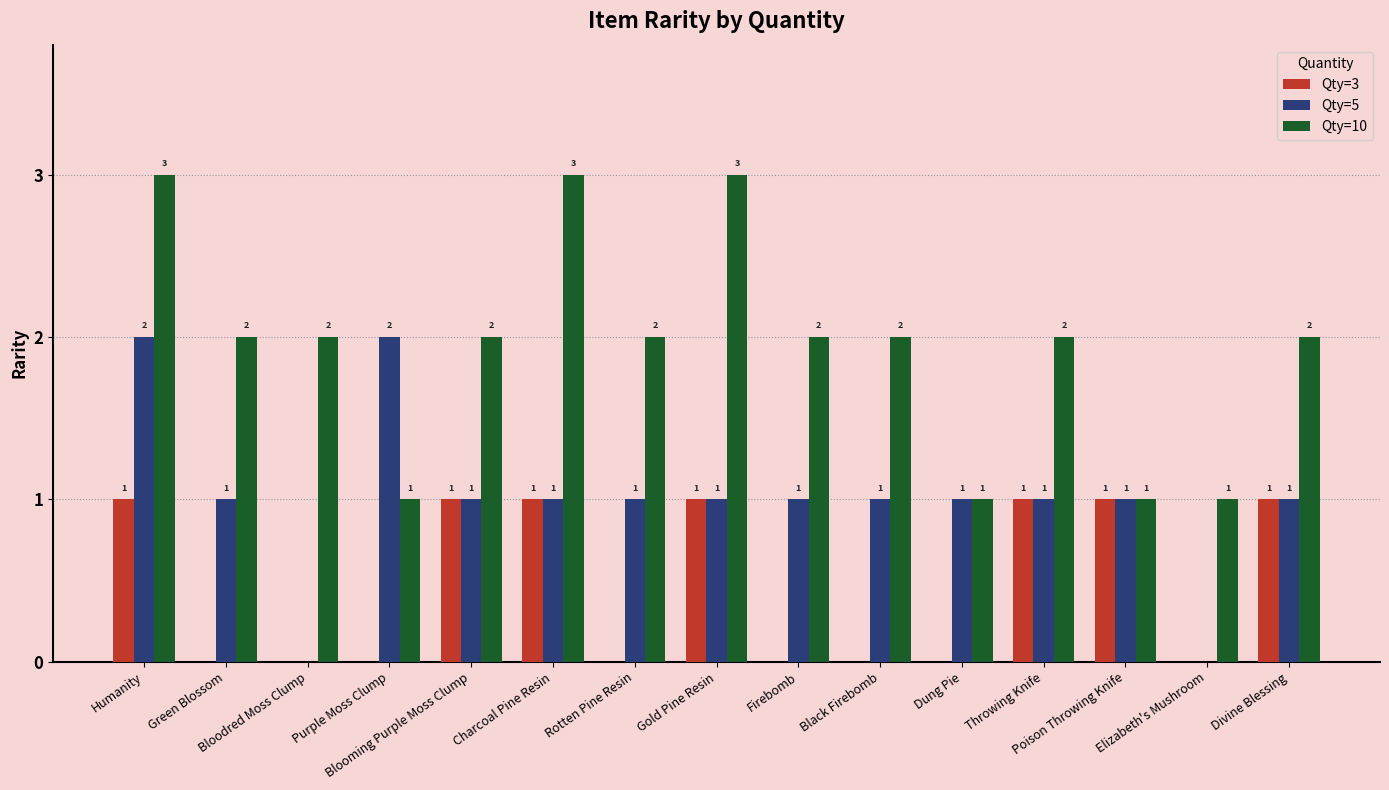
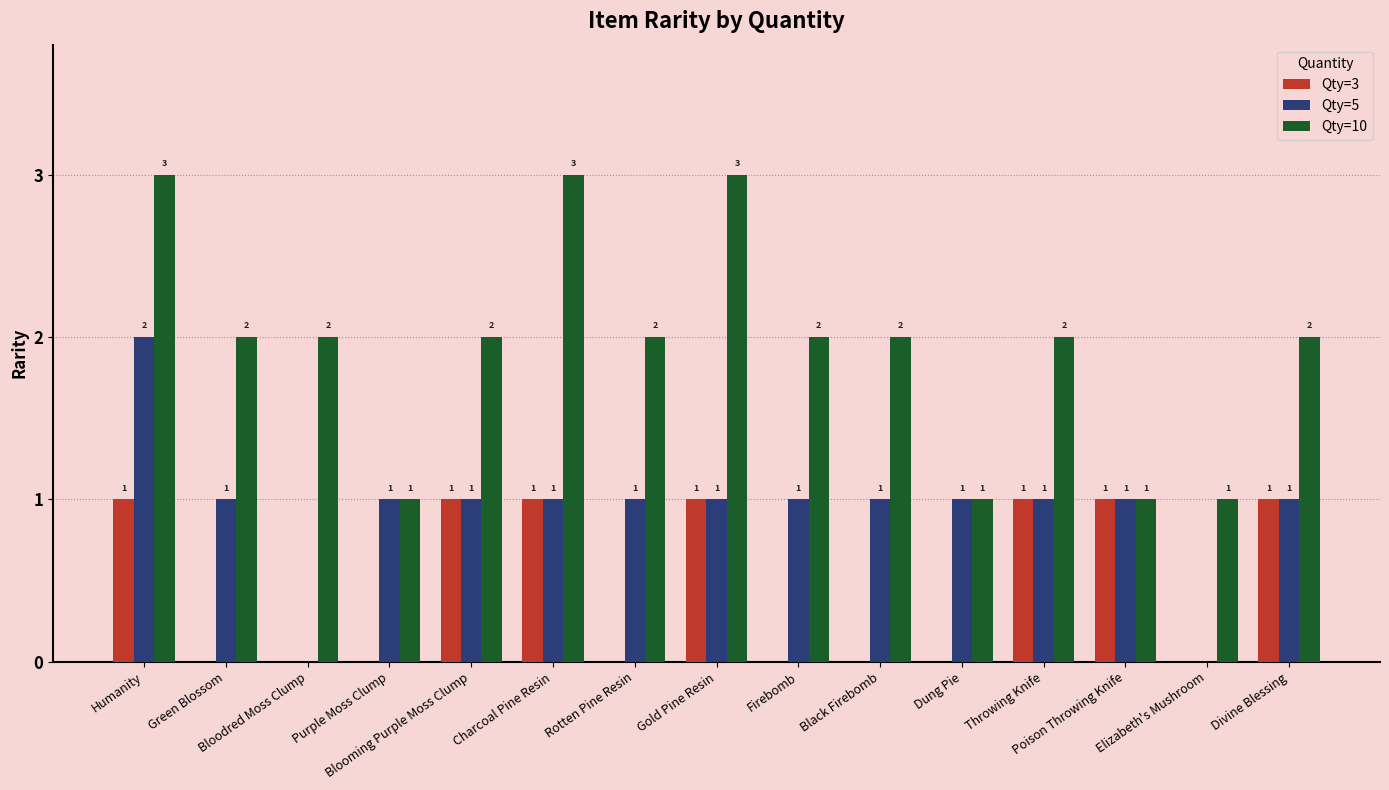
  {
    "Qty=3": {
      "Humanity": 1,
      "Blooming Purple Moss Clump": 1,
      "Charcoal Pine Resin": 1,
      "Gold Pine Resin": 1,
      "Throwing Knife": 1,
      "Poison Throwing Knife": 1,
      "Divine Blessing": 1
    },
    "Qty=5": {
      "Humanity": 2,
      "Green Blossom": 1,
-     "Purple Moss Clump": 2,
+     "Purple Moss Clump": 1,
      "Blooming Purple Moss Clump": 1,
      "Charcoal Pine Resin": 1,
      "Rotten Pine Resin": 1,
      "Gold Pine Resin": 1,
      "Firebomb": 1,
      "Black Firebomb": 1,
      "Dung Pie": 1,
      "Throwing Knife": 1,
      "Poison Throwing Knife": 1,
      "Divine Blessing": 1
    },
    "Qty=10": {
      "Humanity": 3,
      "Green Blossom": 2,
      "Bloodred Moss Clump": 2,
      "Purple Moss Clump": 1,
      "Blooming Purple Moss Clump": 2,
      "Charcoal Pine Resin": 3,
      "Rotten Pine Resin": 2,
      "Gold Pine Resin": 3,
      "Firebomb": 2,
      "Black Firebomb": 2,
      "Dung Pie": 1,
      "Throwing Knife": 2,
      "Poison Throwing Knife": 1,
      "Elizabeth's Mushroom": 1,
      "Divine Blessing": 2
    }
  }
